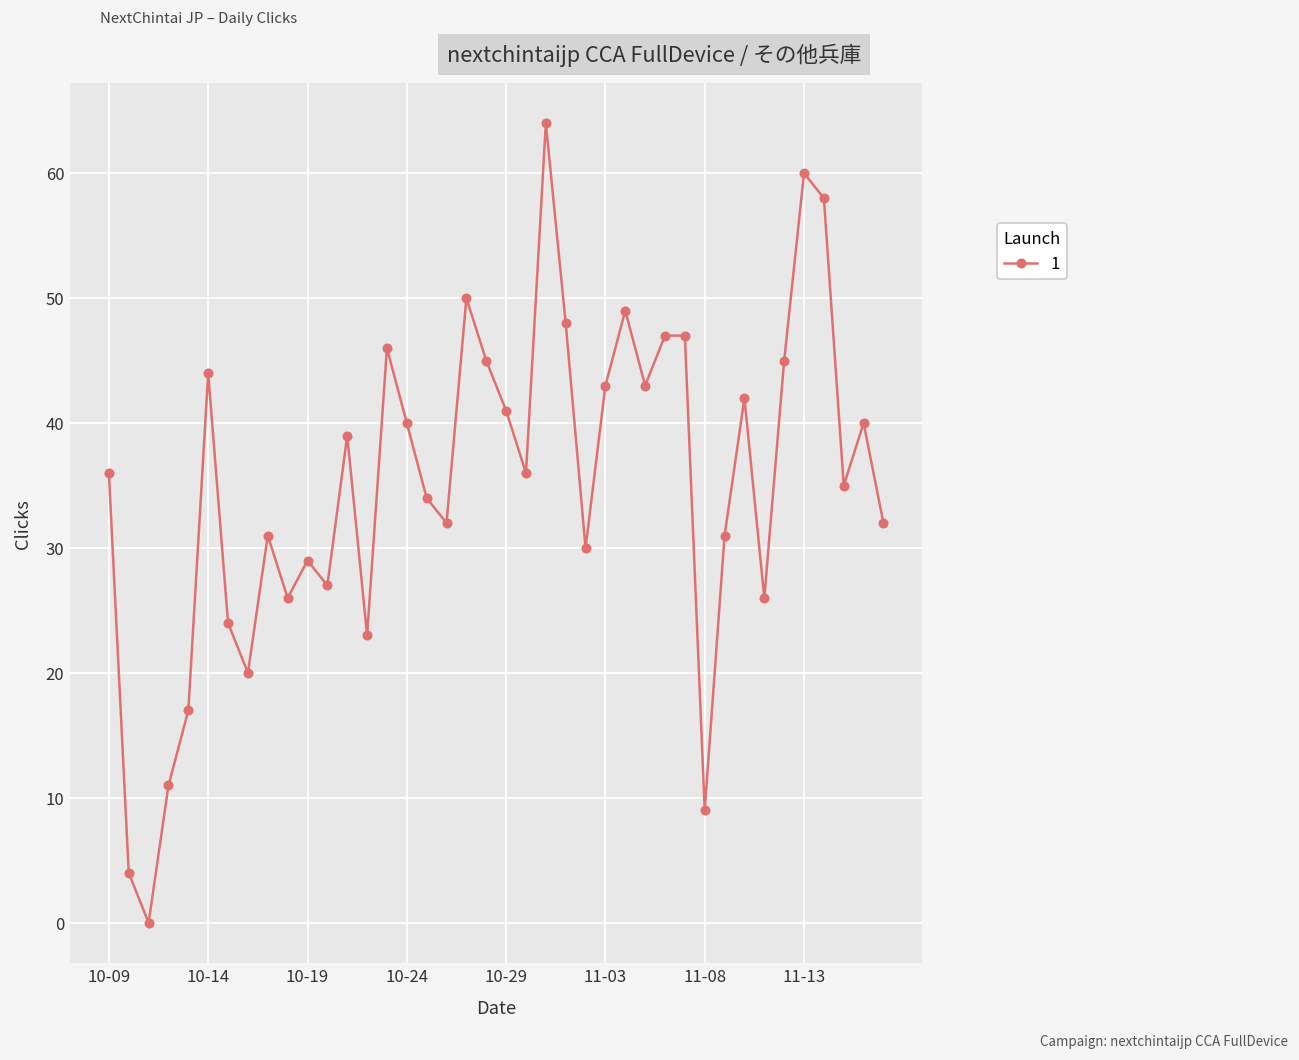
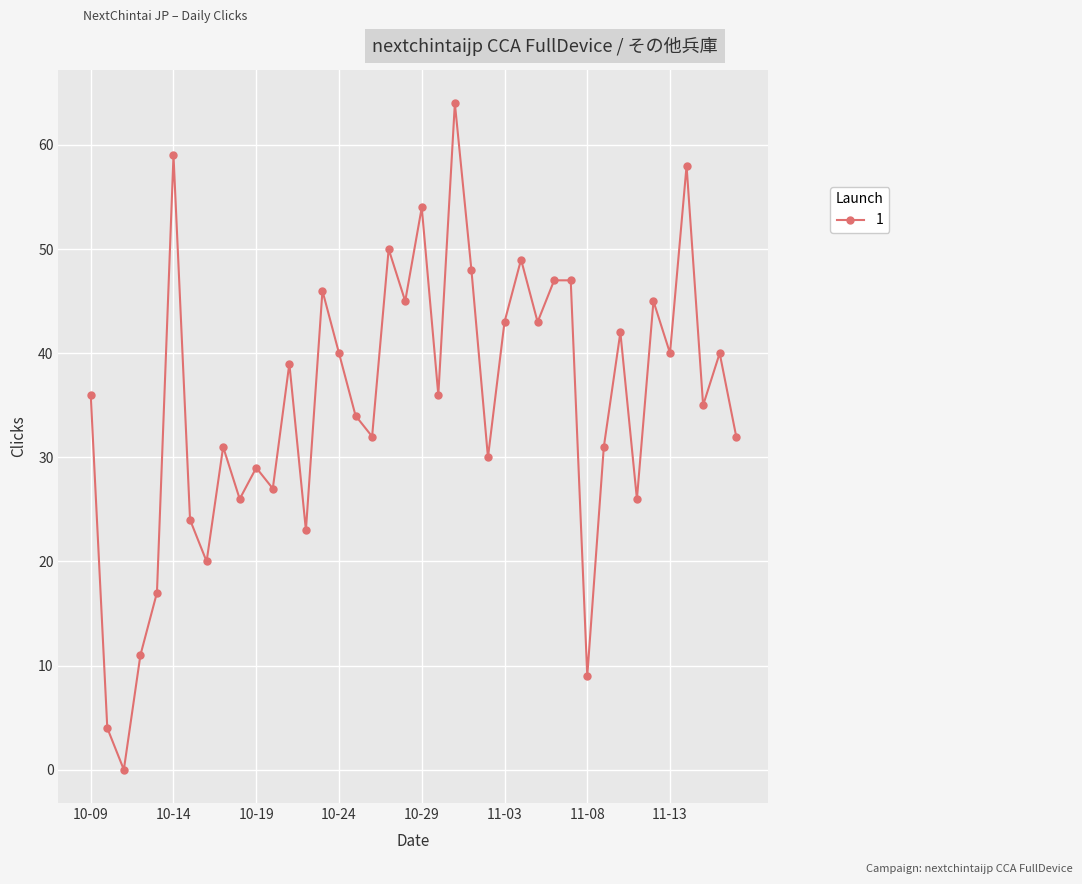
  {
    "10-09": 36,
-   "10-14": 44,
+   "10-14": 59,
    "10-19": 29,
    "10-24": 40,
-   "10-29": 41,
+   "10-29": 54,
    "11-03": 43,
    "11-08": 9,
-   "11-13": 60
+   "11-13": 40
  }
